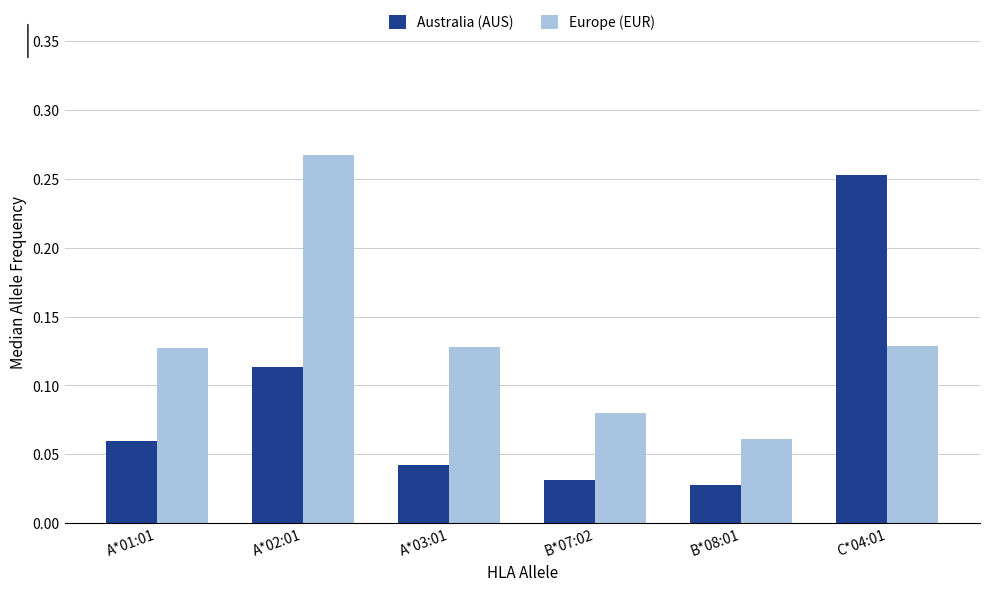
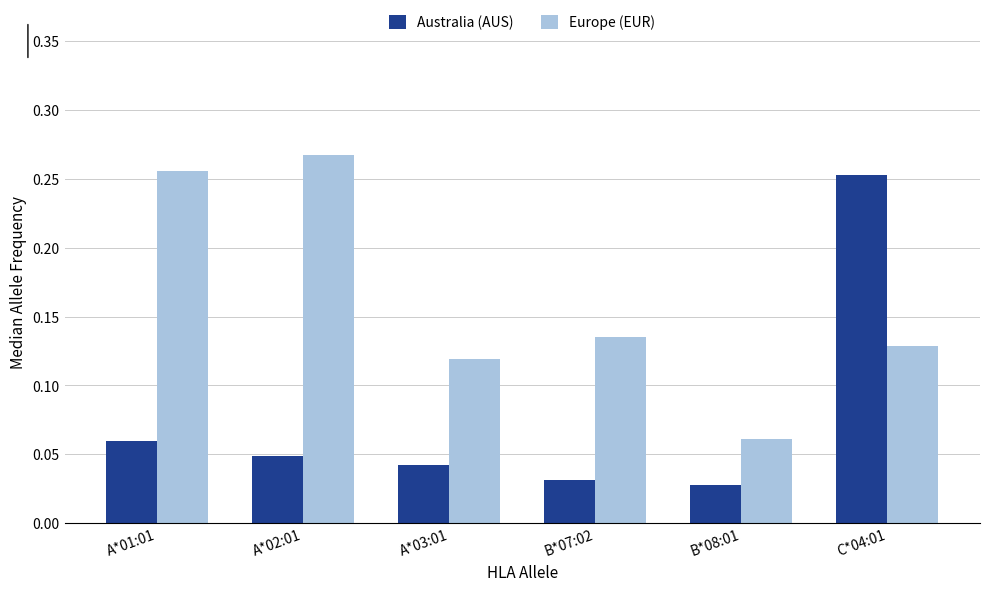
  {
    "Australia (AUS)": {
      "A*01:01": 0.060,
-     "A*02:01": 0.113,
+     "A*02:01": 0.049,
      "A*03:01": 0.042,
      "B*07:02": 0.031,
      "B*08:01": 0.028,
      "C*04:01": 0.253
    },
    "Europe (EUR)": {
-     "A*01:01": 0.127,
+     "A*01:01": 0.256,
      "A*02:01": 0.267,
-     "A*03:01": 0.128,
-     "B*07:02": 0.080,
+     "A*03:01": 0.119,
+     "B*07:02": 0.135,
      "B*08:01": 0.061,
      "C*04:01": 0.129
    }
  }
